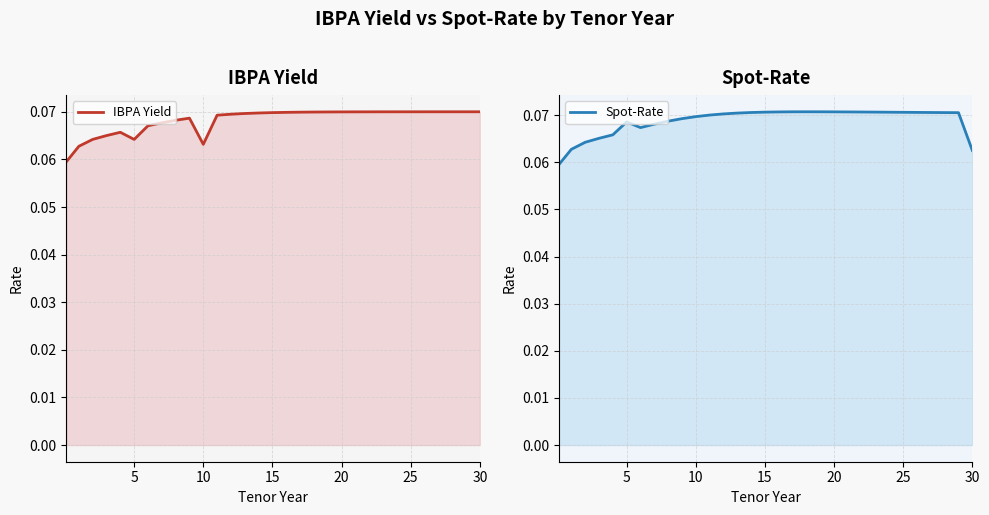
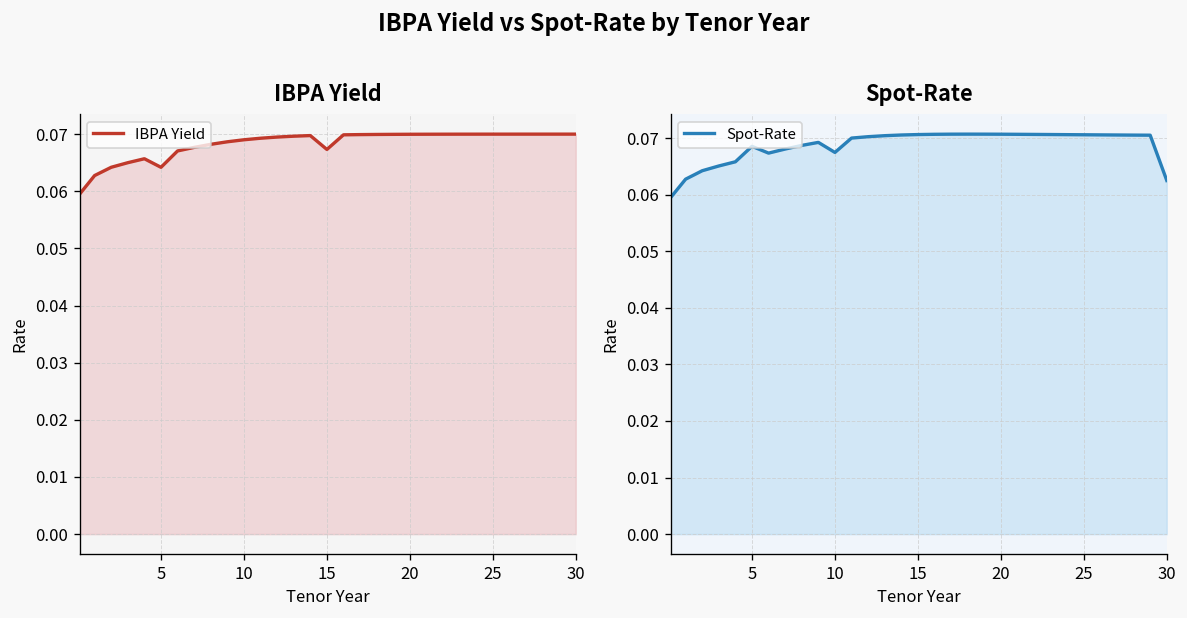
  {
    "IBPA Yield": {
      "5": 0.064,
-     "10": 0.063,
-     "15": 0.070,
+     "10": 0.069,
+     "15": 0.067,
      "20": 0.070,
      "25": 0.070,
      "30": 0.070
    },
    "Spot-Rate": {
-     "10": 0.070,
+     "10": 0.067,
      "15": 0.071,
      "20": 0.071,
      "25": 0.071,
      "30": 0.063
    }
  }
